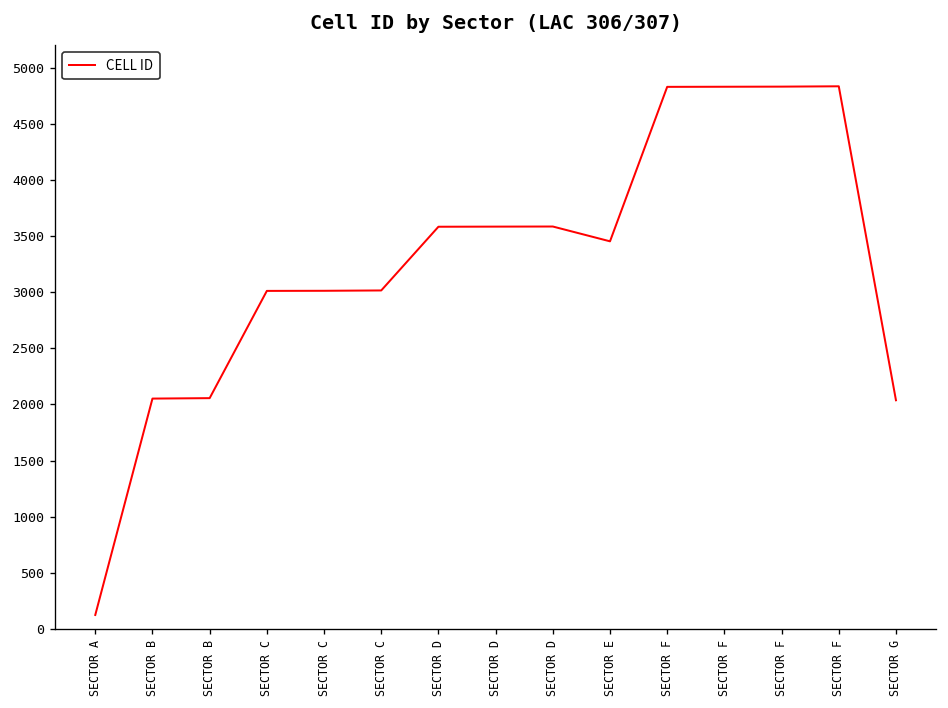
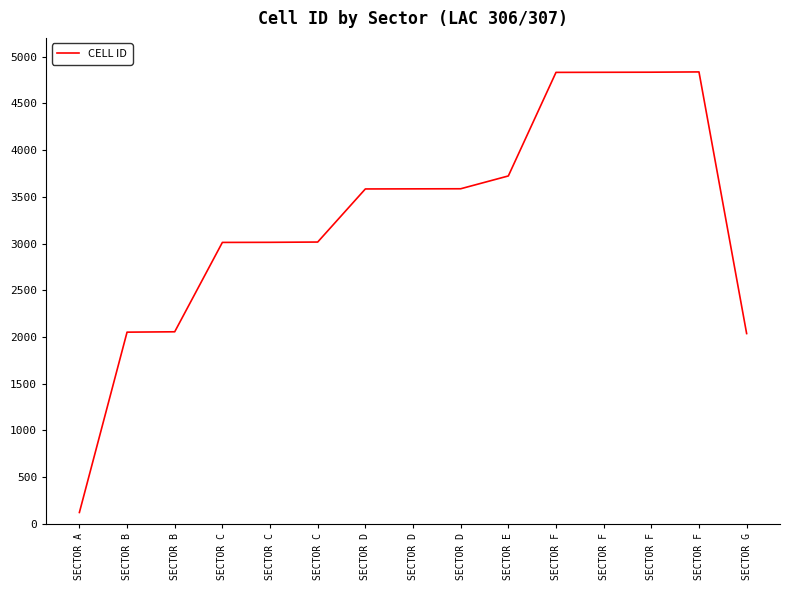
  {
    "SECTOR A": 100,
-   "SECTOR E": 3500,
+   "SECTOR E": 3700,
    "SECTOR G": 2000
  }
